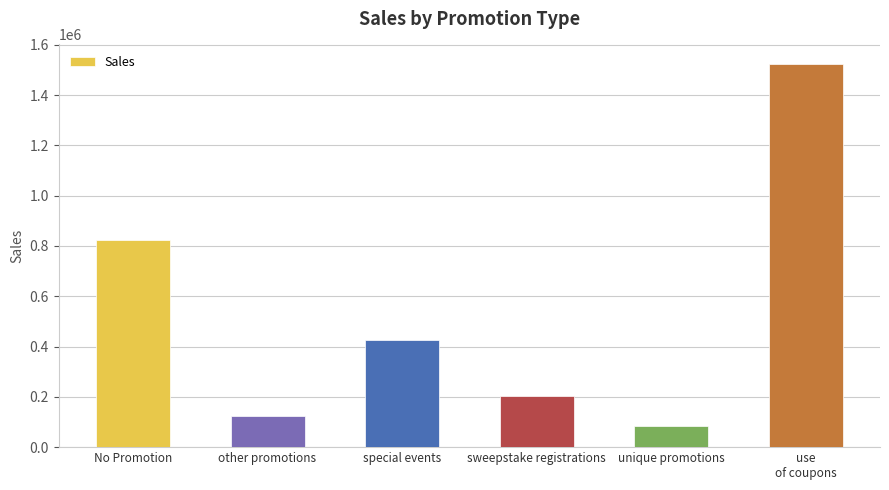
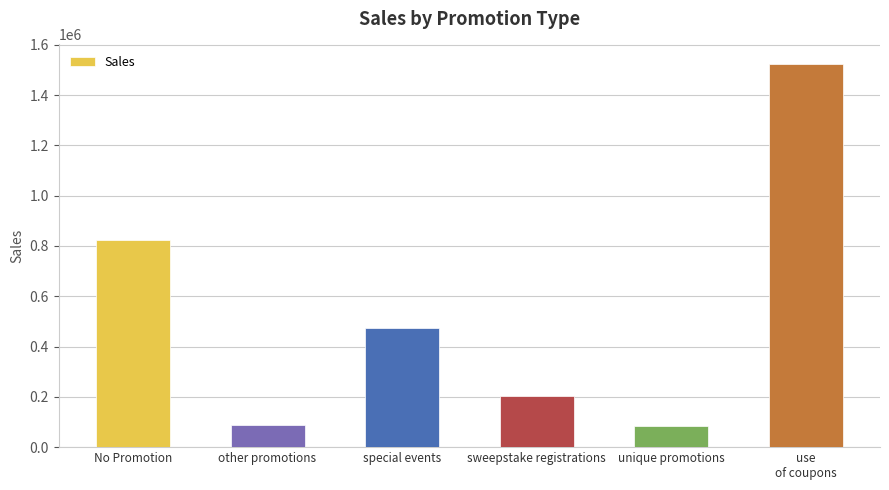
  {
    "No Promotion": 820000,
-   "other promotions": 120000,
-   "special events": 420000,
+   "other promotions": 90000,
+   "special events": 470000,
    "sweepstake registrations": 200000,
    "unique promotions": 90000,
    "use of coupons": 1520000
  }
